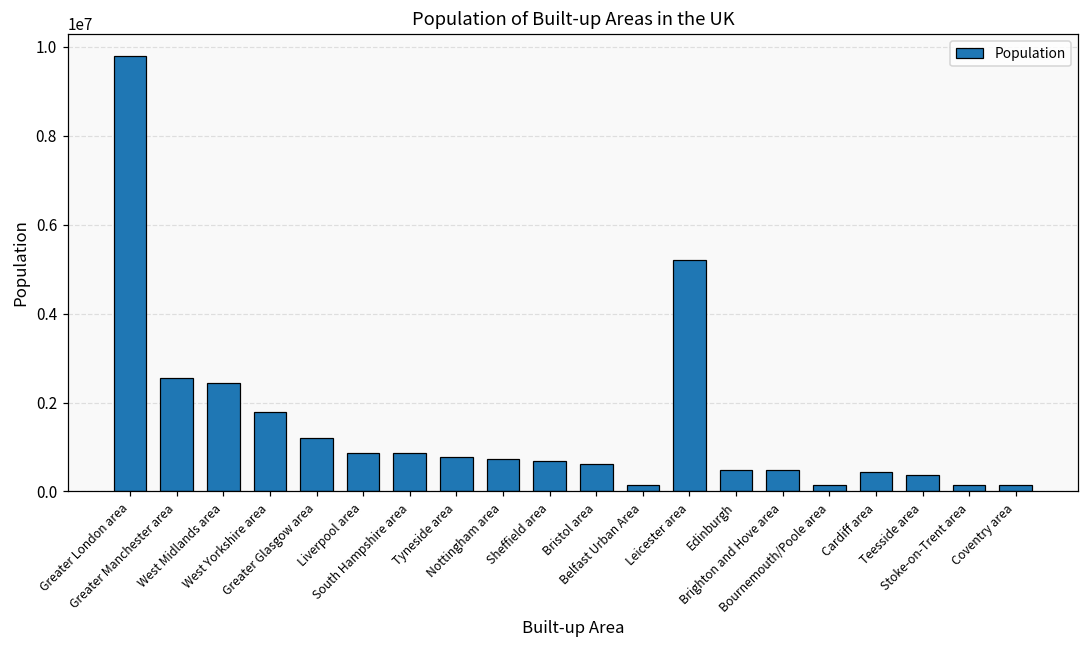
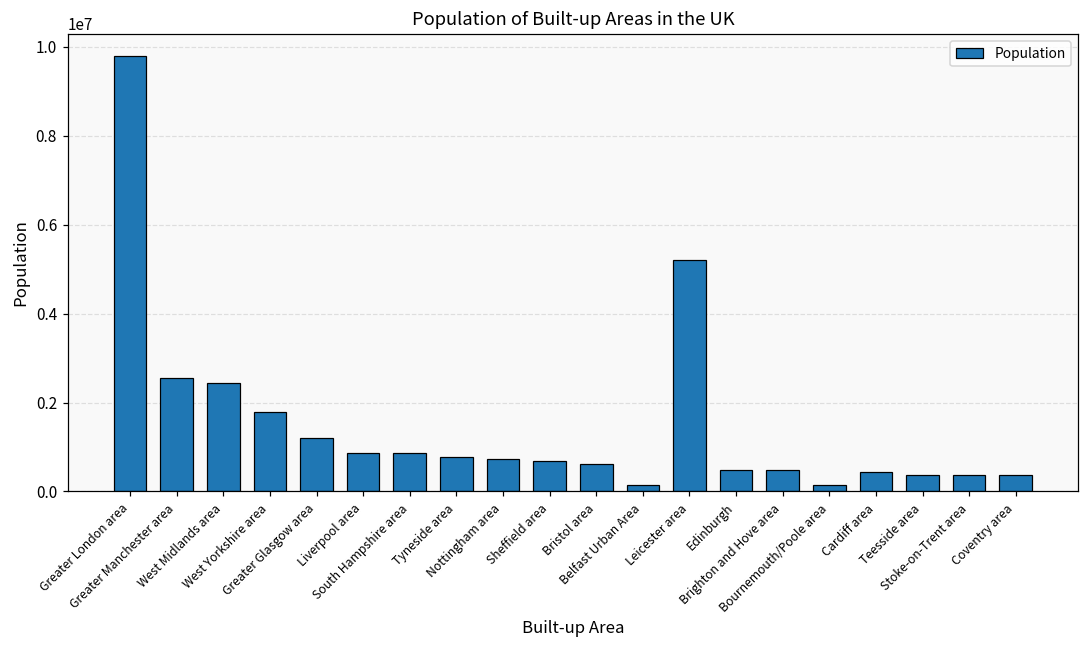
  {
    "Greater London area": 9800000,
    "Greater Manchester area": 2600000,
    "West Midlands area": 2400000,
    "West Yorkshire area": 1800000,
    "Greater Glasgow area": 1200000,
    "Liverpool area": 900000,
    "South Hampshire area": 900000,
    "Tyneside area": 800000,
    "Nottingham area": 700000,
    "Sheffield area": 700000,
    "Bristol area": 600000,
    "Belfast Urban Area": 100000,
    "Leicester area": 5200000,
    "Edinburgh": 500000,
    "Brighton and Hove area": 500000,
    "Bournemouth/Poole area": 100000,
    "Cardiff area": 400000,
    "Teesside area": 400000,
-   "Stoke-on-Trent area": 100000,
-   "Coventry area": 100000
+   "Stoke-on-Trent area": 400000,
+   "Coventry area": 400000
  }
